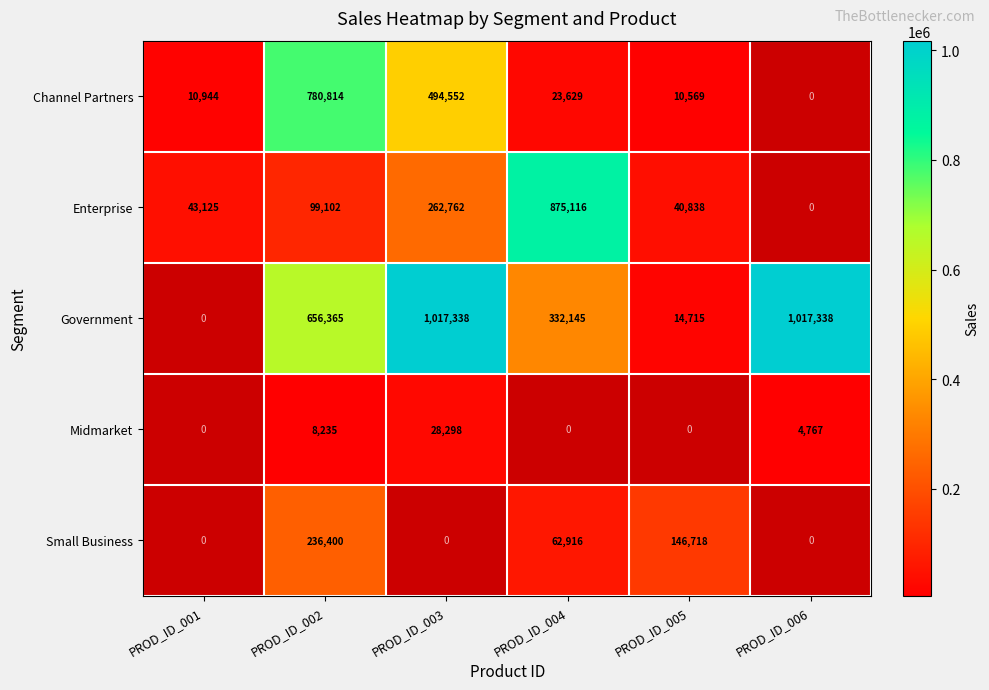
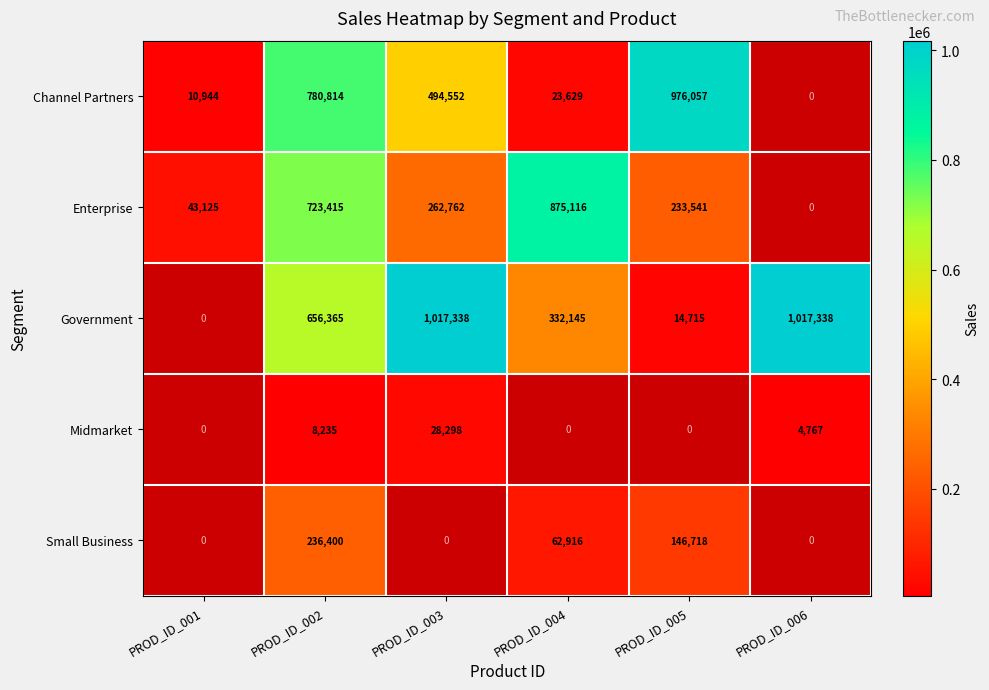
  {
    "Channel Partners": {
      "PROD_ID_001": "10,944",
      "PROD_ID_002": "780,814",
      "PROD_ID_003": "494,552",
      "PROD_ID_004": "23,629",
-     "PROD_ID_005": "10,569"
+     "PROD_ID_005": "976,057"
    },
    "Enterprise": {
      "PROD_ID_001": "43,125",
-     "PROD_ID_002": "99,102",
+     "PROD_ID_002": "723,415",
      "PROD_ID_003": "262,762",
      "PROD_ID_004": "875,116",
-     "PROD_ID_005": "40,838"
+     "PROD_ID_005": "233,541"
    },
    "Government": {
      "PROD_ID_002": "656,365",
      "PROD_ID_003": "1,017,338",
      "PROD_ID_004": "332,145",
      "PROD_ID_005": "14,715",
      "PROD_ID_006": "1,017,338"
    },
    "Midmarket": {
      "PROD_ID_002": "8,235",
      "PROD_ID_003": "28,298",
      "PROD_ID_006": "4,767"
    },
    "Small Business": {
      "PROD_ID_002": "236,400",
      "PROD_ID_004": "62,916",
      "PROD_ID_005": "146,718"
    }
  }
